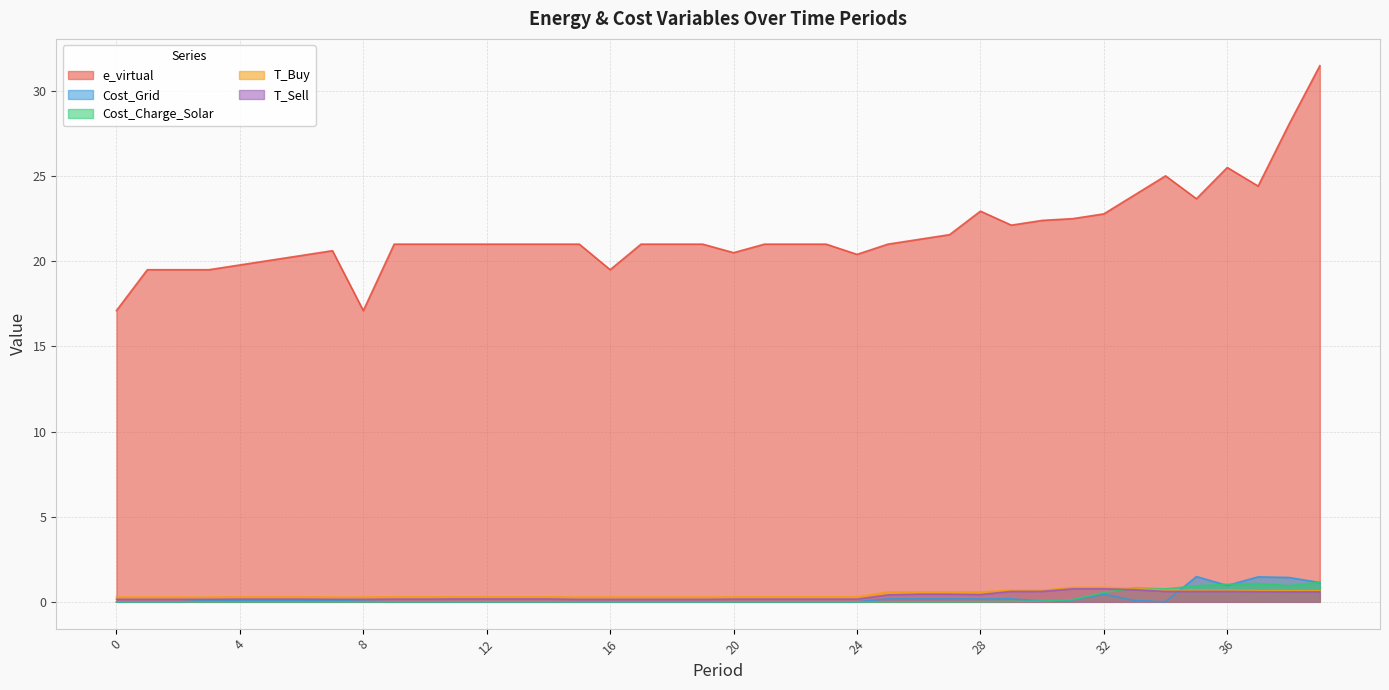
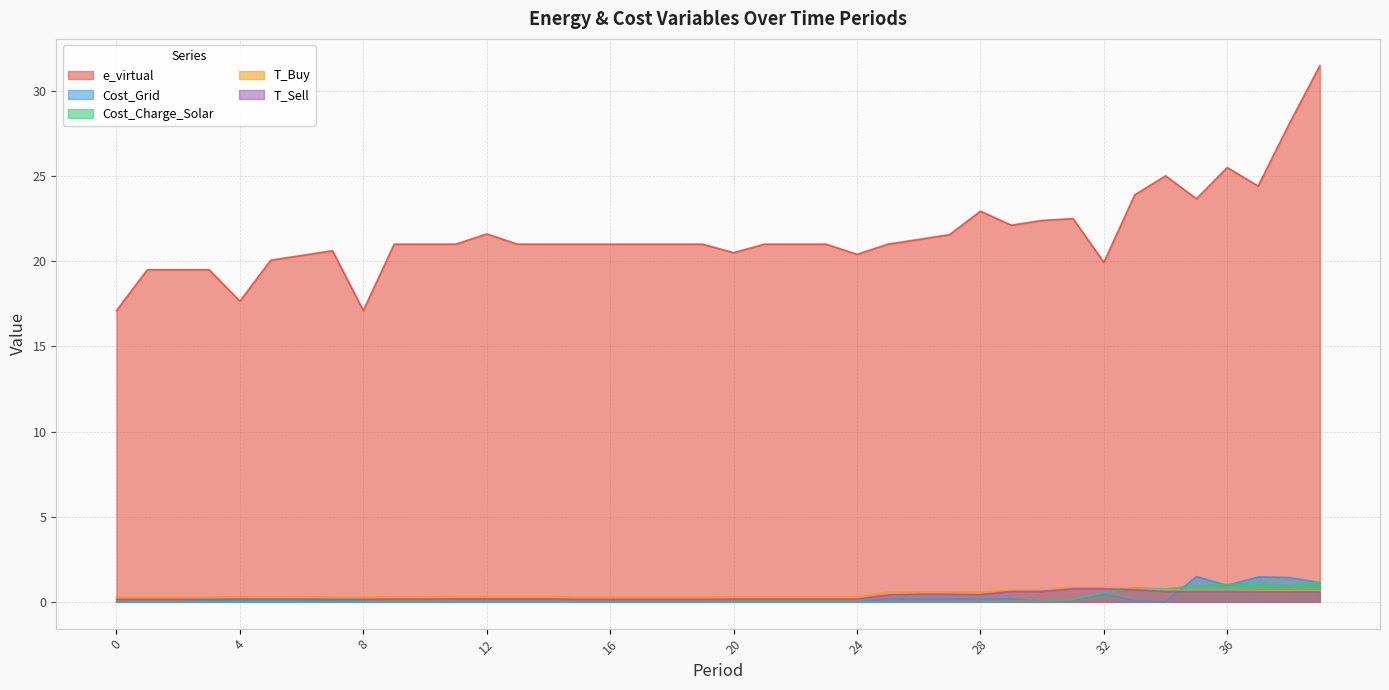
  {
    "e_virtual": {
      "0": 17.1,
-     "4": 19.8,
+     "4": 17.7,
      "8": 17.1,
-     "12": 21.0,
-     "16": 19.5,
+     "12": 21.6,
+     "16": 21.0,
      "20": 20.5,
      "24": 20.4,
      "28": 22.9,
-     "32": 22.8,
+     "32": 19.9,
      "36": 25.5
    },
    "Cost_Grid": {
      "28": 0.2
    },
    "Cost_Charge_Solar": {
      "28": 0.0
    },
    "T_Buy": {
      "28": 0.6
    },
    "T_Sell": {
      "28": 0.4
    }
  }
